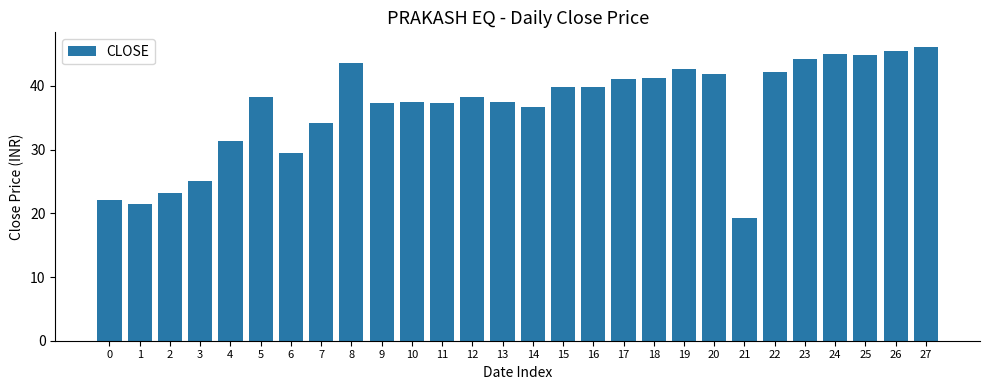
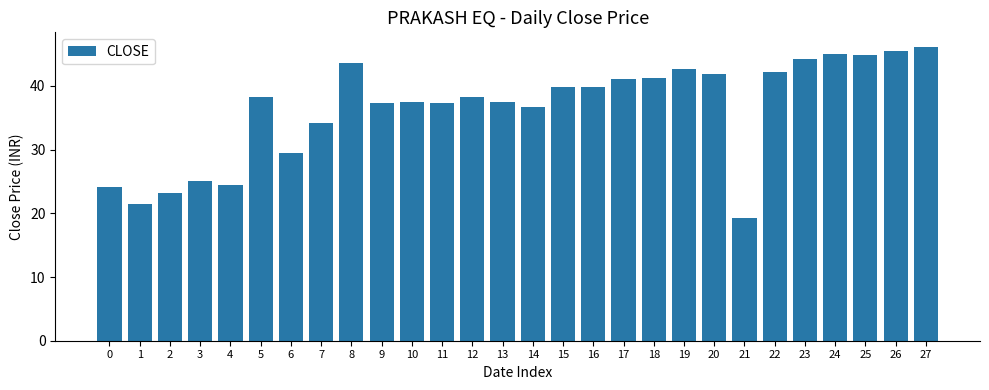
  {
-   "0": 22,
+   "0": 24,
    "1": 21,
    "2": 23,
    "3": 25,
-   "4": 31,
+   "4": 25,
    "5": 38,
    "6": 30,
    "7": 34,
    "8": 44,
    "9": 37,
    "10": 37,
    "11": 37,
    "12": 38,
    "13": 37,
    "14": 37,
    "15": 40,
    "16": 40,
    "17": 41,
    "18": 41,
    "19": 43,
    "20": 42,
    "21": 19,
    "22": 42,
    "23": 44,
    "24": 45,
    "25": 45,
    "26": 46,
    "27": 46
  }
